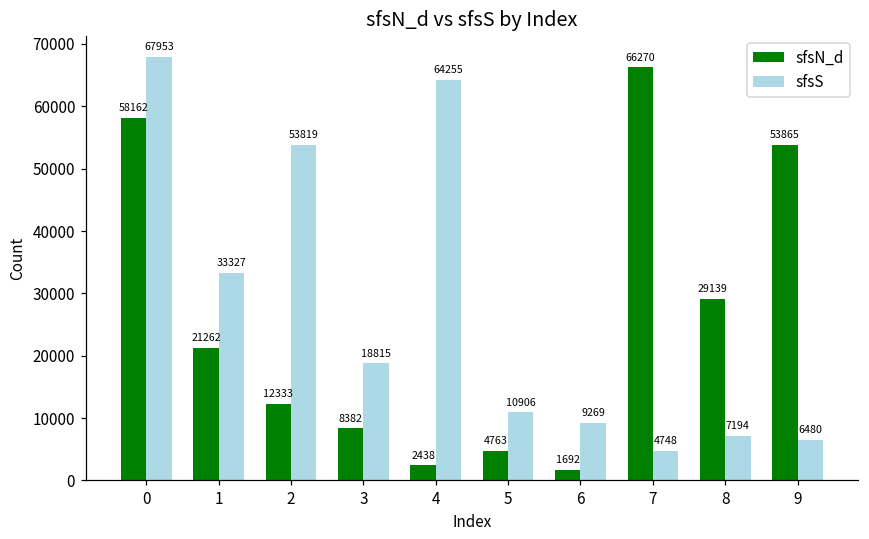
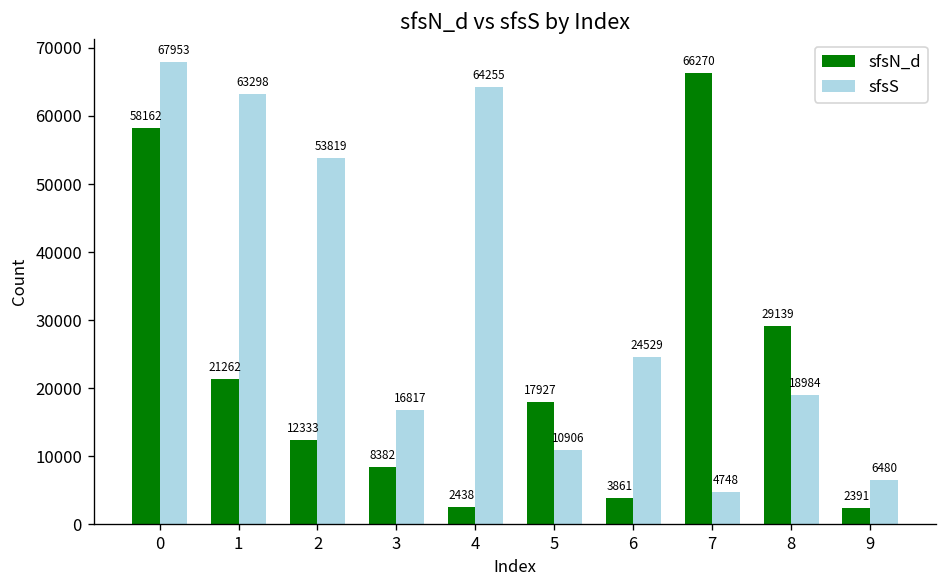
  {
    "sfsN_d": {
      "0": 58162,
      "1": 21262,
      "2": 12333,
      "3": 8382,
      "4": 2438,
-     "5": 4763,
-     "6": 1692,
+     "5": 17927,
+     "6": 3861,
      "7": 66270,
      "8": 29139,
-     "9": 53865
+     "9": 2391
    },
    "sfsS": {
      "0": 67953,
-     "1": 33327,
+     "1": 63298,
      "2": 53819,
-     "3": 18815,
+     "3": 16817,
      "4": 64255,
      "5": 10906,
-     "6": 9269,
+     "6": 24529,
      "7": 4748,
-     "8": 7194,
+     "8": 18984,
      "9": 6480
    }
  }
